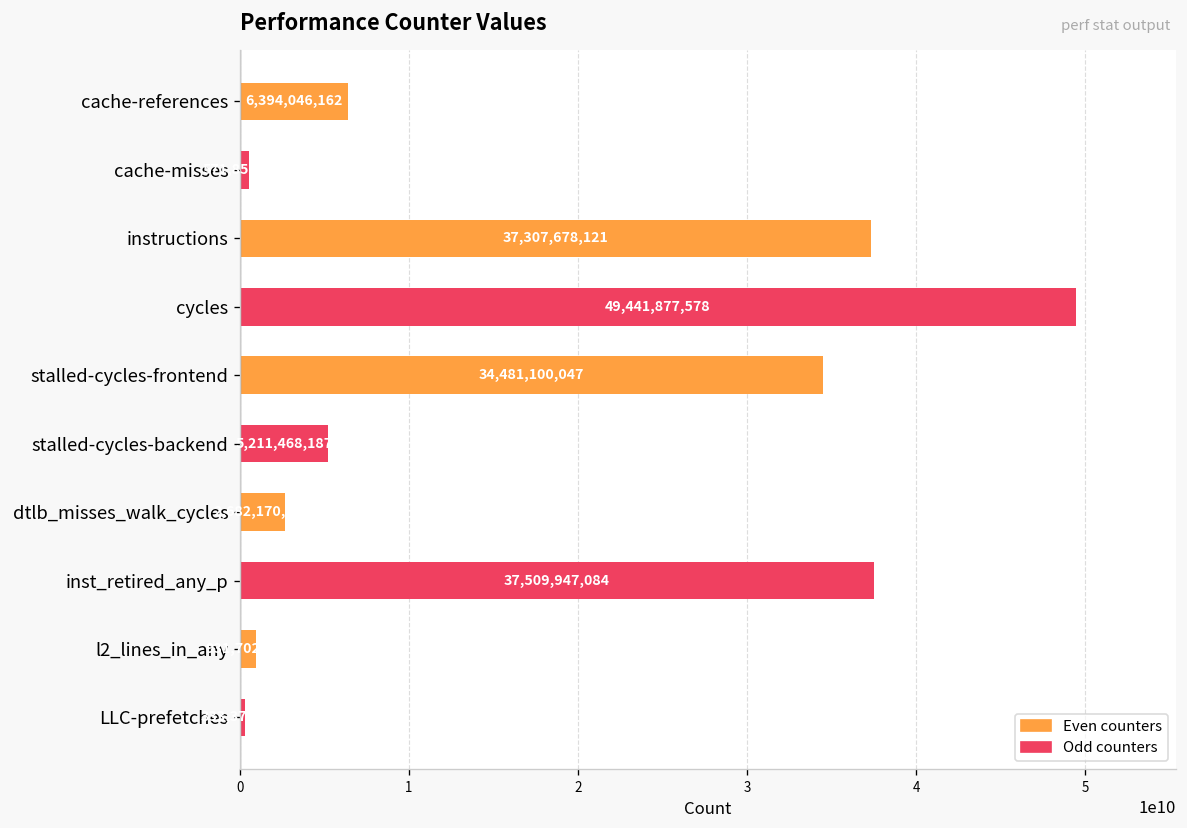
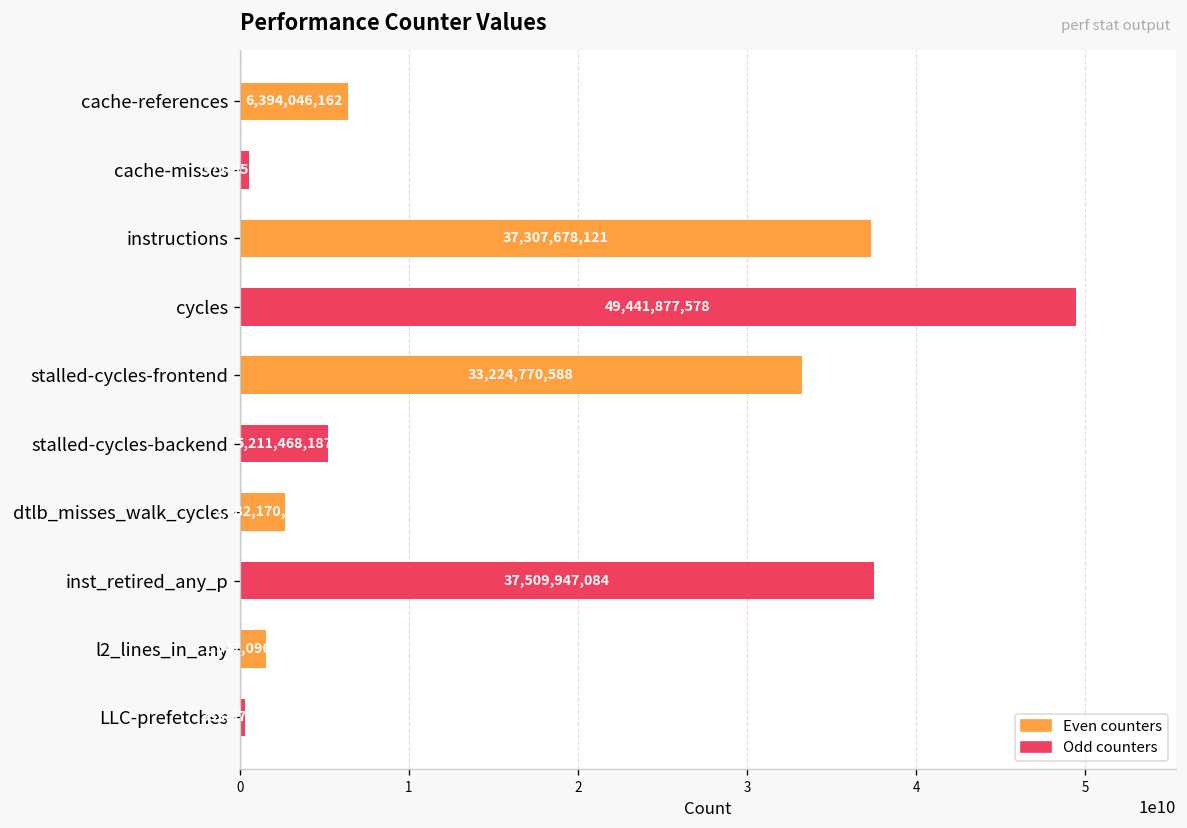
  {
    "cache-references": "6,394,046,162",
    "instructions": "37,307,678,121",
    "cycles": "49,441,877,578",
-   "stalled-cycles-frontend": "34,481,100,047",
+   "stalled-cycles-frontend": "33,224,770,588",
    "stalled-cycles-backend": "5,211,468,187",
    "inst_retired_any_p": "37,509,947,084",
-   "l2_lines_in_any": "900000000"
+   "l2_lines_in_any": "1500000000"
  }
